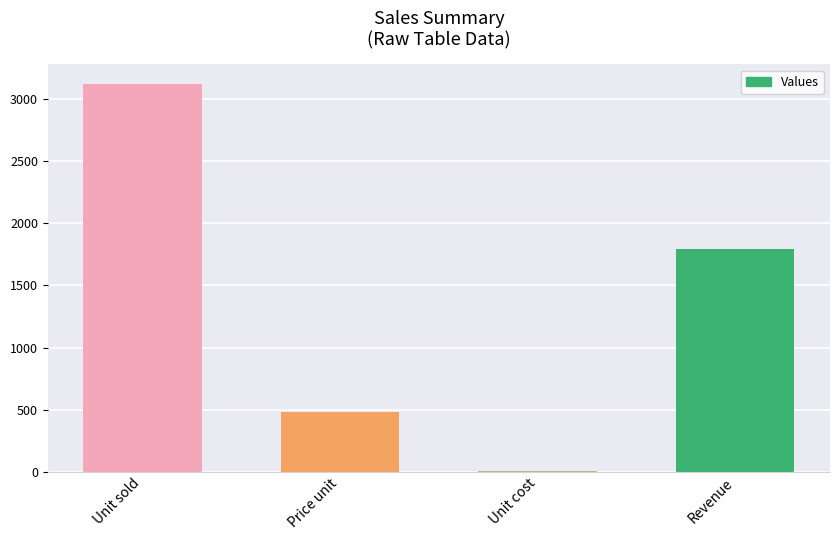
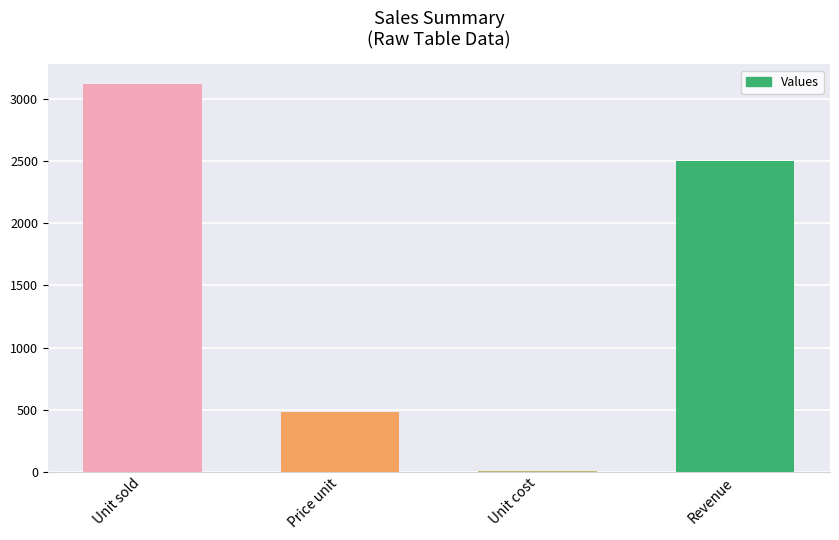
  {
    "Unit sold": 3120,
    "Price unit": 480,
-   "Revenue": 1790
+   "Revenue": 2500
  }
